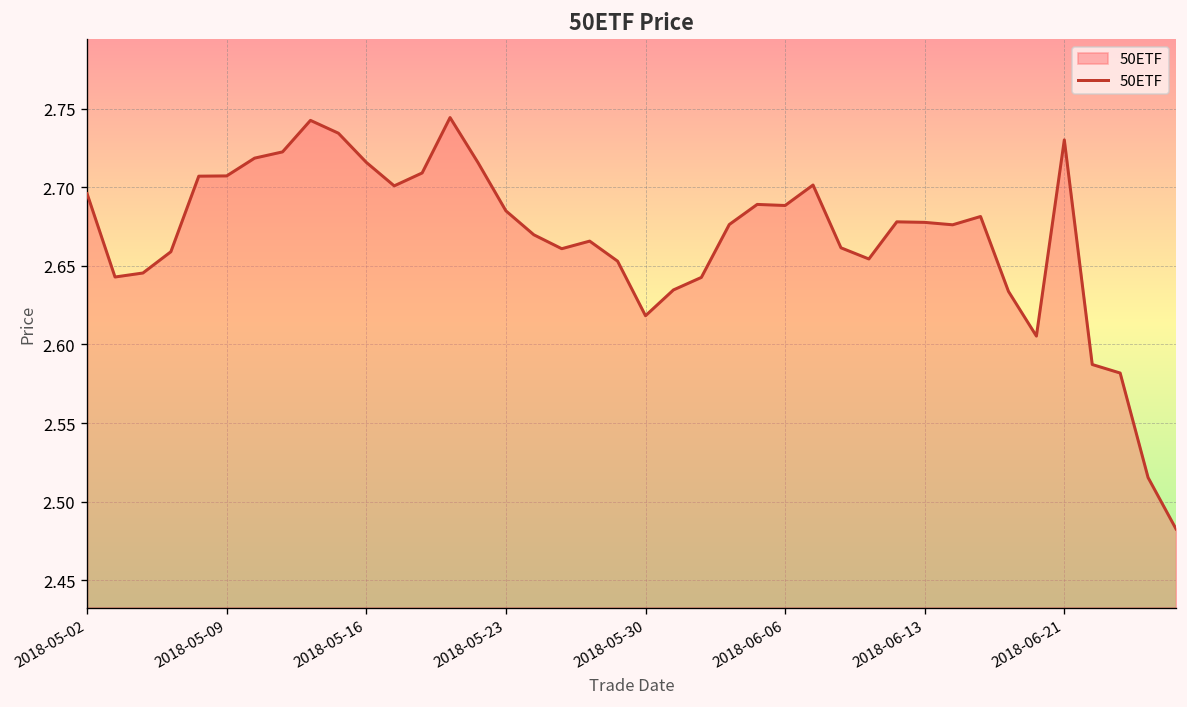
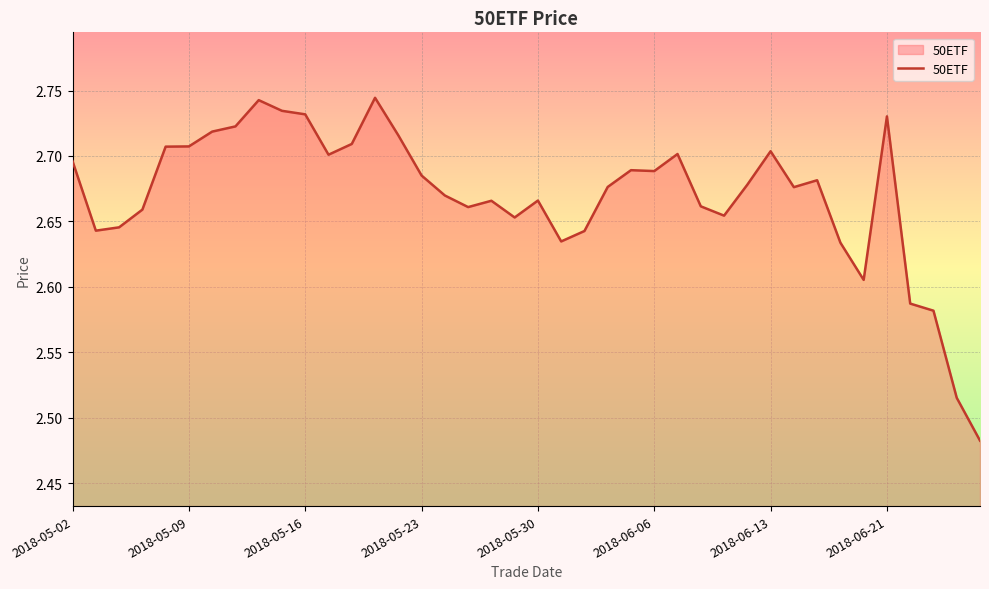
  {
    "2018-05-02": 2.696,
    "2018-05-09": 2.707,
-   "2018-05-16": 2.716,
+   "2018-05-16": 2.732,
    "2018-05-23": 2.685,
-   "2018-05-30": 2.618,
+   "2018-05-30": 2.666,
    "2018-06-06": 2.688,
-   "2018-06-13": 2.678,
+   "2018-06-13": 2.704,
    "2018-06-21": 2.730
  }
